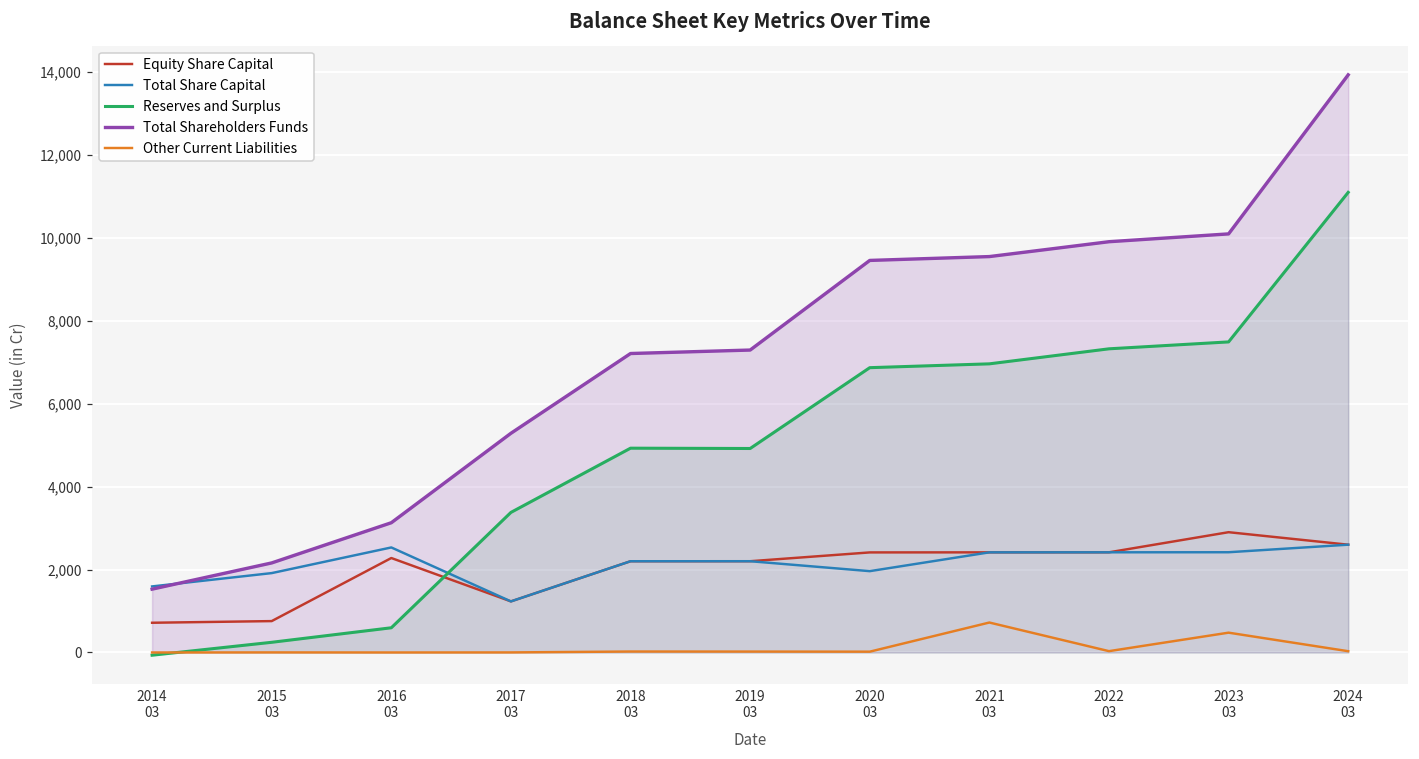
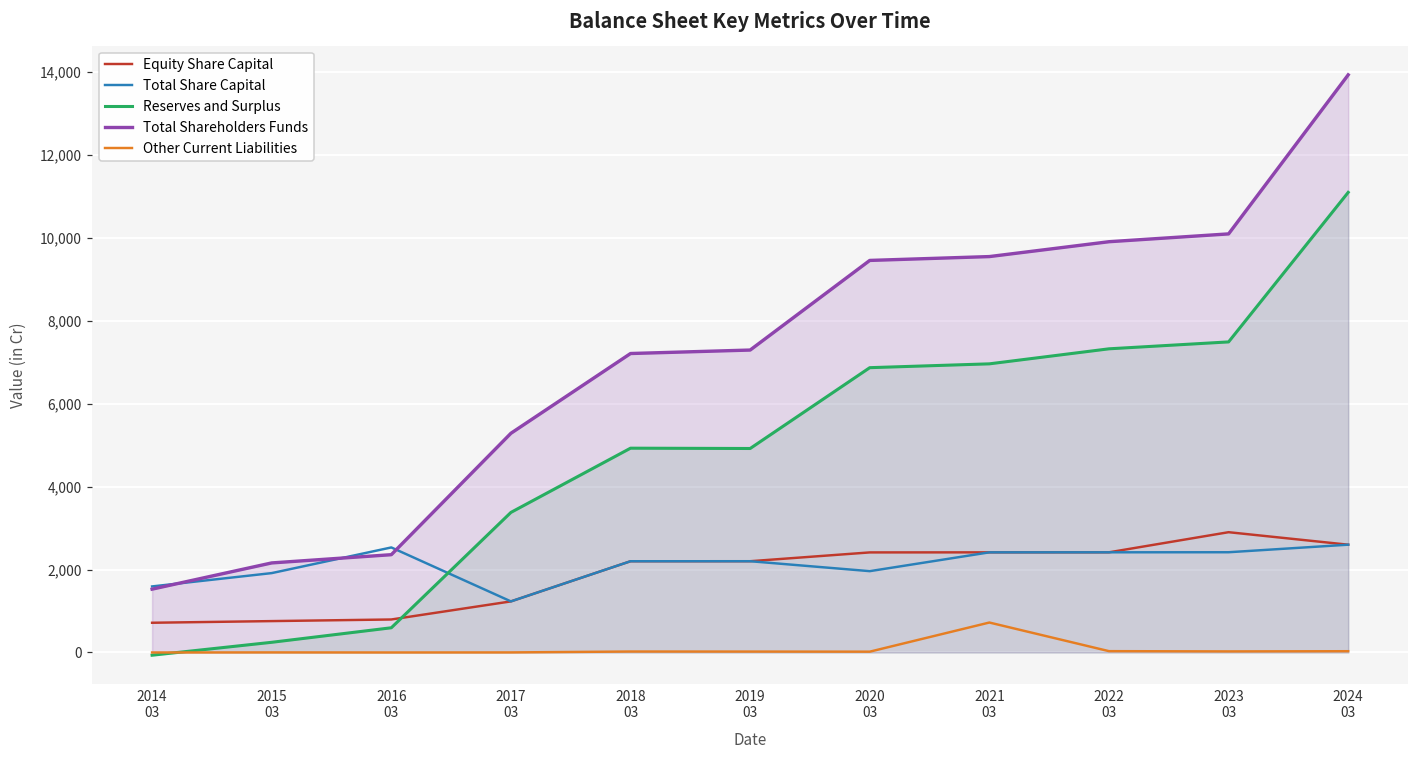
  {
    "Equity Share Capital": {
      "2014 03": "700",
      "2015 03": "800",
-     "2016 03": "2,300",
+     "2016 03": "800",
      "2020 03": "2,400",
      "2023 03": "2,900"
    },
    "Total Share Capital": {
      "2015 03": "1,900",
      "2016 03": "2,500",
      "2020 03": "2,000",
      "2023 03": "2,400"
    },
    "Total Shareholders Funds": {
      "2015 03": "2,200",
-     "2016 03": "3,100",
+     "2016 03": "2,400",
      "2017 03": "5,300",
      "2018 03": "7,200",
      "2019 03": "7,300",
      "2020 03": "9,500",
      "2021 03": "9,500",
      "2022 03": "9,900",
      "2023 03": "10,100",
      "2024 03": "13,900"
    },
    "Other Current Liabilities": {
      "2015 03": "0",
      "2016 03": "0",
      "2017 03": "0",
      "2018 03": "0",
      "2019 03": "0",
      "2020 03": "0",
      "2021 03": "700",
      "2022 03": "0",
-     "2023 03": "500",
+     "2023 03": "0",
      "2024 03": "0"
    }
  }
